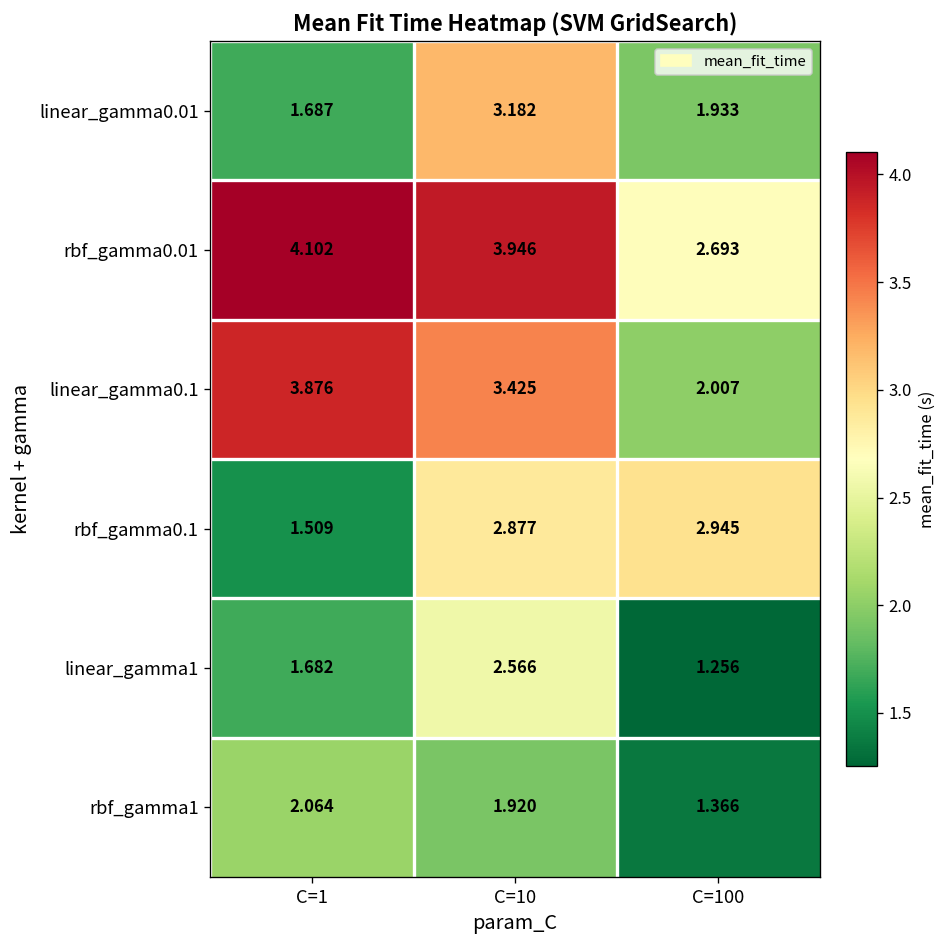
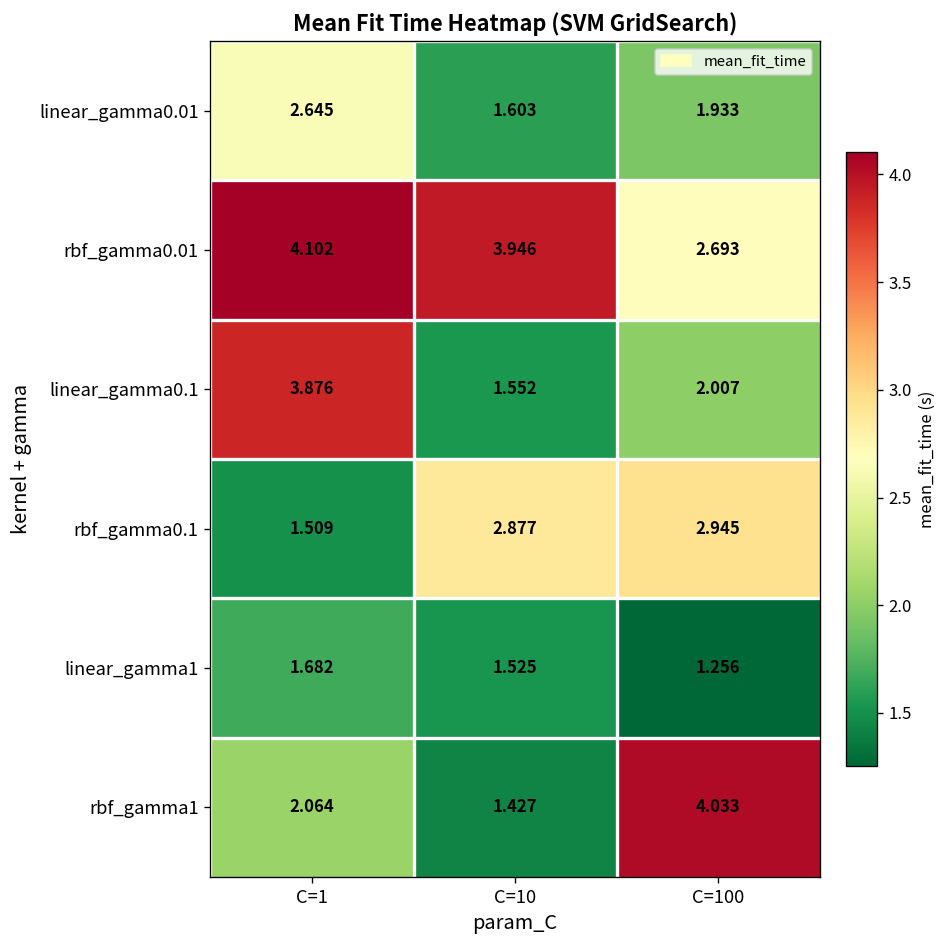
  {
    "linear_gamma0.01": {
-     "C=1": 1.687,
-     "C=10": 3.182,
+     "C=1": 2.645,
+     "C=10": 1.603,
      "C=100": 1.933
    },
    "rbf_gamma0.01": {
      "C=1": 4.102,
      "C=10": 3.946,
      "C=100": 2.693
    },
    "linear_gamma0.1": {
      "C=1": 3.876,
-     "C=10": 3.425,
+     "C=10": 1.552,
      "C=100": 2.007
    },
    "rbf_gamma0.1": {
      "C=1": 1.509,
      "C=10": 2.877,
      "C=100": 2.945
    },
    "linear_gamma1": {
      "C=1": 1.682,
-     "C=10": 2.566,
+     "C=10": 1.525,
      "C=100": 1.256
    },
    "rbf_gamma1": {
      "C=1": 2.064,
-     "C=10": 1.920,
-     "C=100": 1.366
+     "C=10": 1.427,
+     "C=100": 4.033
    }
  }
